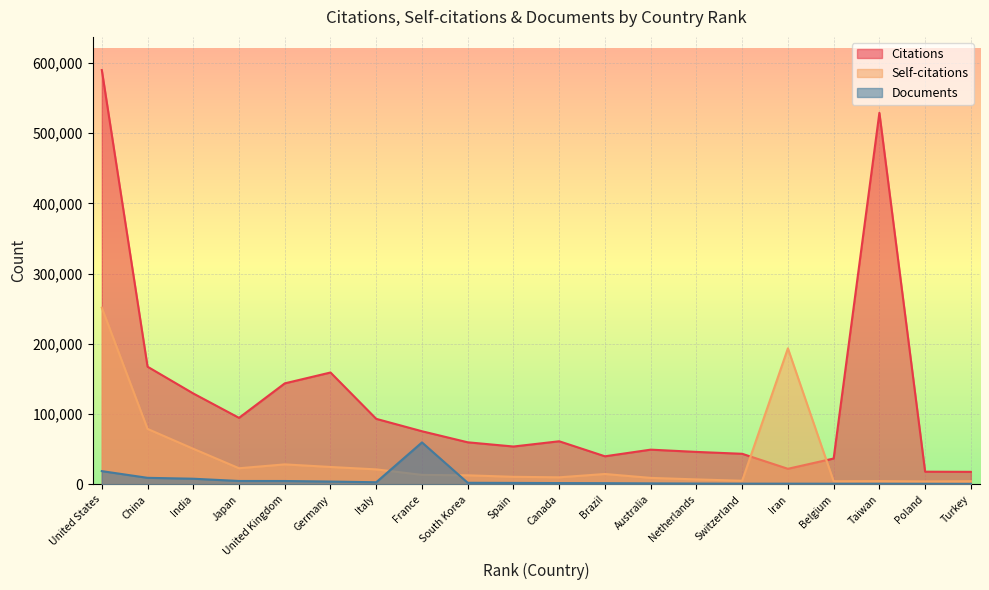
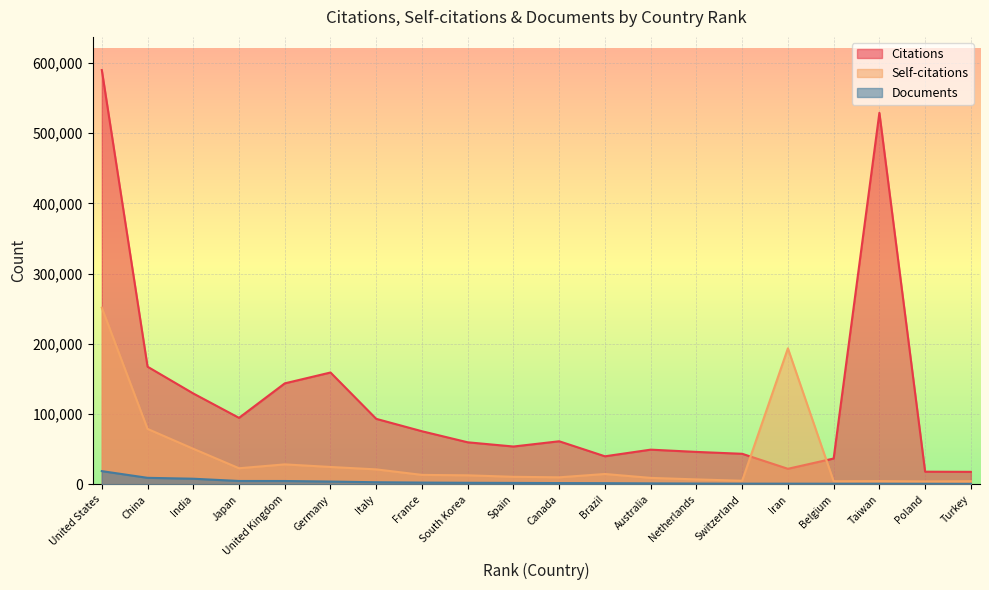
  {
    "Citations": {
      "United States": "590,000",
      "China": "170,000",
      "India": "130,000",
      "Japan": "90,000",
      "United Kingdom": "140,000",
      "Germany": "160,000",
      "Italy": "90,000",
      "France": "80,000",
      "South Korea": "60,000",
      "Spain": "50,000",
      "Canada": "60,000",
      "Brazil": "40,000",
      "Australia": "50,000",
      "Netherlands": "50,000",
      "Switzerland": "40,000",
      "Iran": "20,000",
      "Belgium": "40,000",
      "Taiwan": "530,000",
      "Poland": "20,000",
      "Turkey": "20,000"
    },
    "Self-citations": {
      "United States": "250,000",
      "China": "80,000",
      "India": "50,000",
      "Japan": "20,000",
      "United Kingdom": "30,000",
      "Germany": "20,000",
      "Italy": "20,000",
      "France": "10,000",
      "South Korea": "10,000",
      "Spain": "10,000",
      "Canada": "10,000",
      "Brazil": "10,000",
      "Australia": "10,000",
      "Netherlands": "10,000",
      "Switzerland": "10,000",
      "Iran": "190,000",
      "Taiwan": "0",
      "Turkey": "0"
    },
    "Documents": {
      "United States": "20,000",
      "China": "10,000",
      "India": "10,000",
      "Japan": "0",
      "United Kingdom": "0",
      "Germany": "0",
      "Italy": "0",
-     "France": "60,000",
+     "France": "0",
      "South Korea": "0",
      "Spain": "0",
      "Canada": "0",
      "Brazil": "0",
      "Australia": "0",
      "Netherlands": "0",
      "Switzerland": "0",
      "Iran": "0",
      "Taiwan": "0",
      "Turkey": "0"
    }
  }
